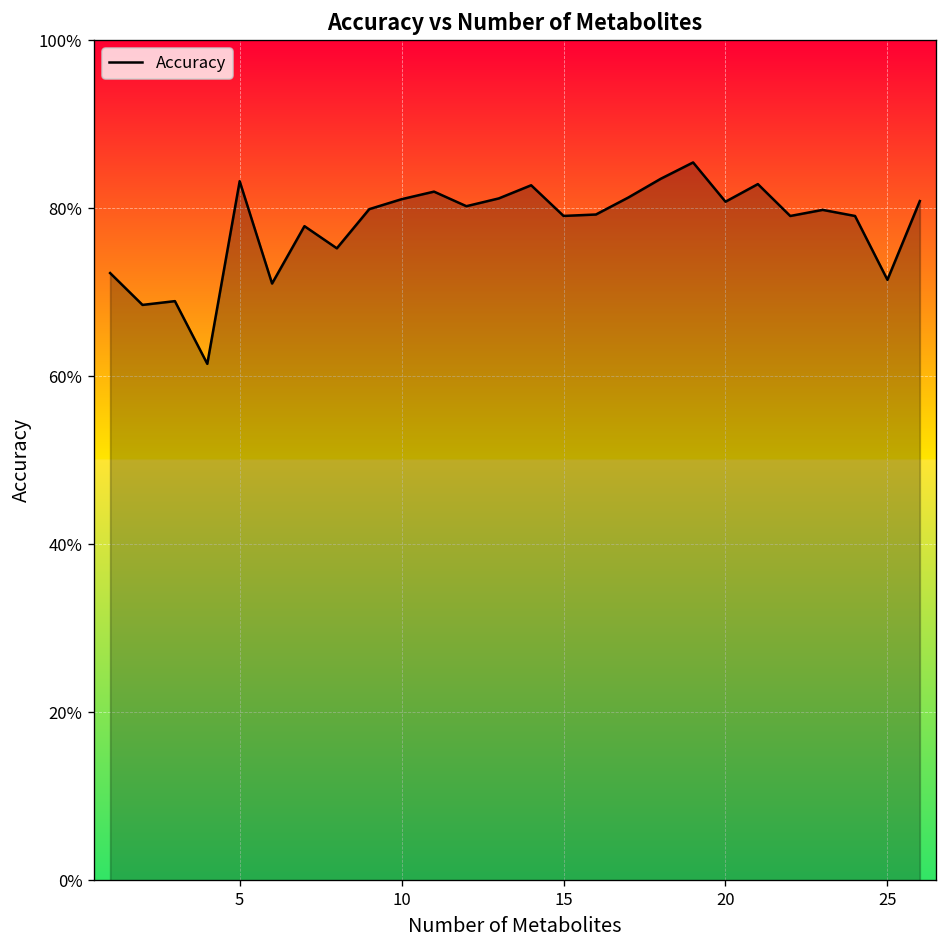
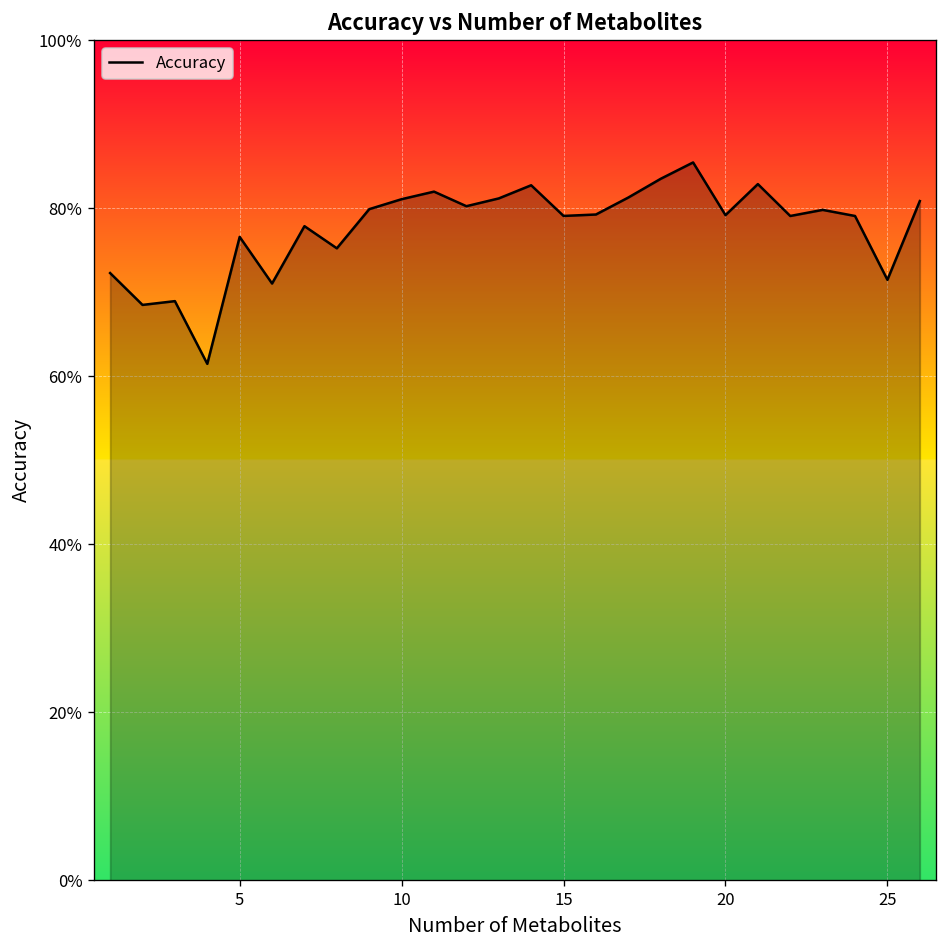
  {
-   "5": "83%",
+   "5": "77%",
    "10": "81%",
    "15": "79%",
-   "20": "81%",
+   "20": "79%",
    "25": "71%"
  }
